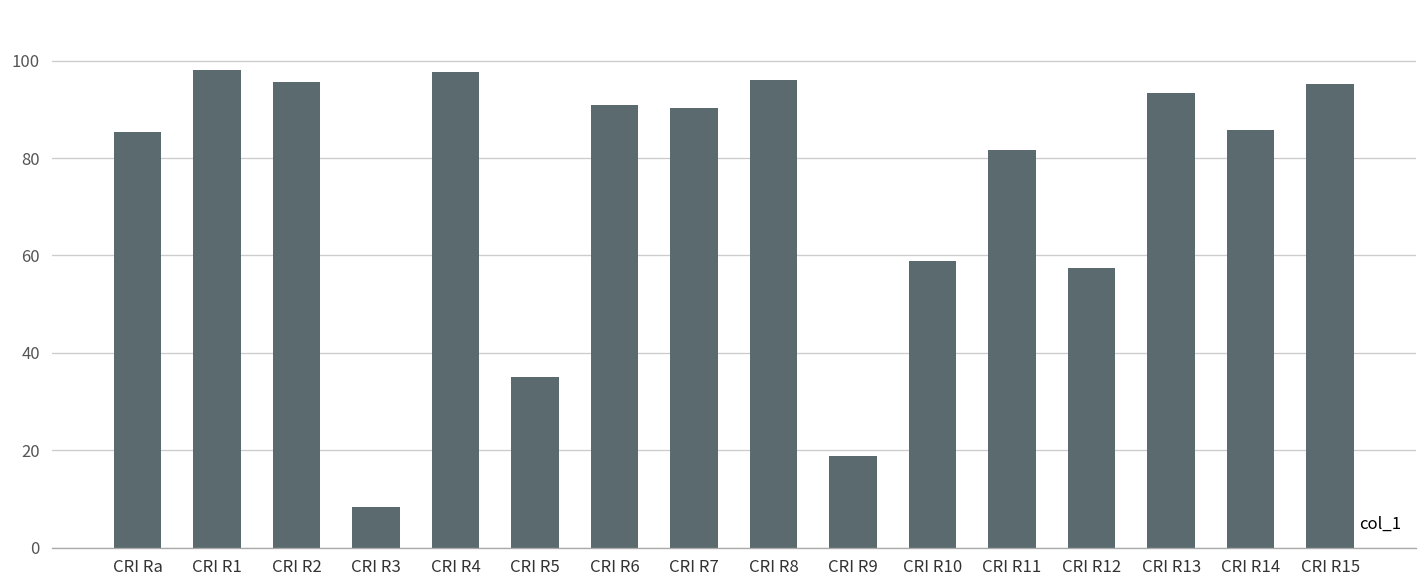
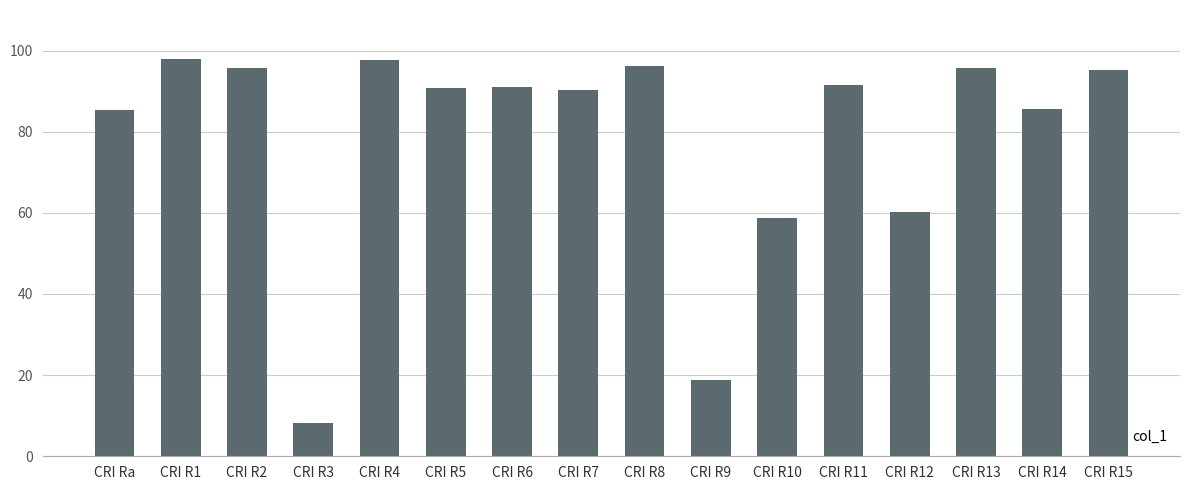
  {
    "CRI Ra": 85,
    "CRI R1": 98,
    "CRI R2": 96,
    "CRI R3": 8,
    "CRI R4": 98,
-   "CRI R5": 35,
+   "CRI R5": 91,
    "CRI R6": 91,
    "CRI R7": 90,
    "CRI R8": 96,
    "CRI R9": 19,
    "CRI R10": 59,
-   "CRI R11": 82,
-   "CRI R12": 57,
-   "CRI R13": 93,
+   "CRI R11": 92,
+   "CRI R12": 60,
+   "CRI R13": 96,
    "CRI R14": 86,
    "CRI R15": 95
  }
